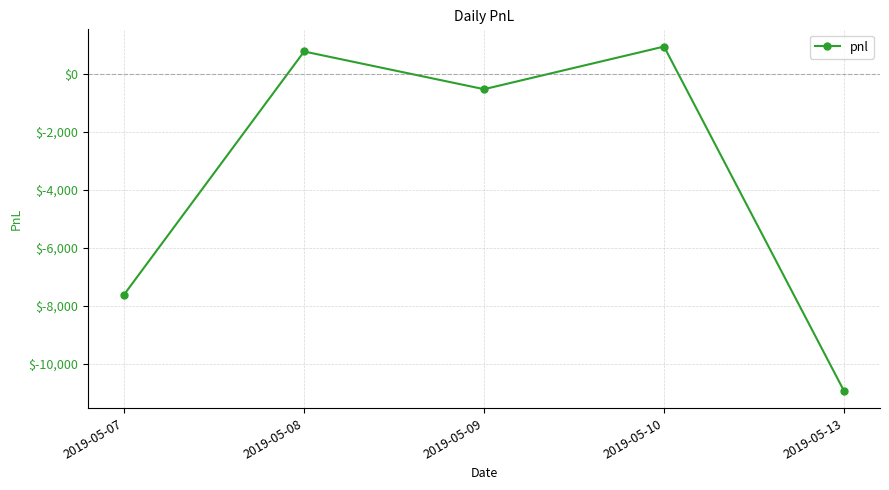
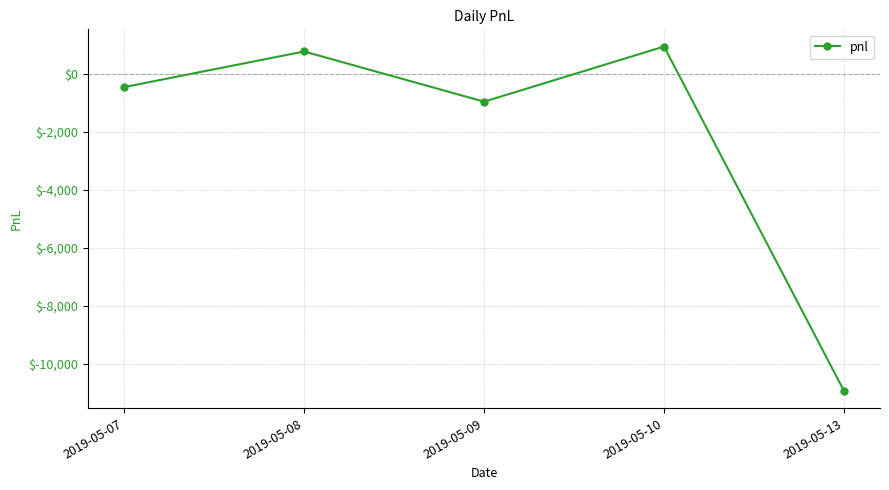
  {
-   "2019-05-07": "$-7,600",
+   "2019-05-07": "$-400",
    "2019-05-08": "$800",
-   "2019-05-09": "$-500",
+   "2019-05-09": "$-1,000",
    "2019-05-10": "$1,000",
    "2019-05-13": "$-10,900"
  }
